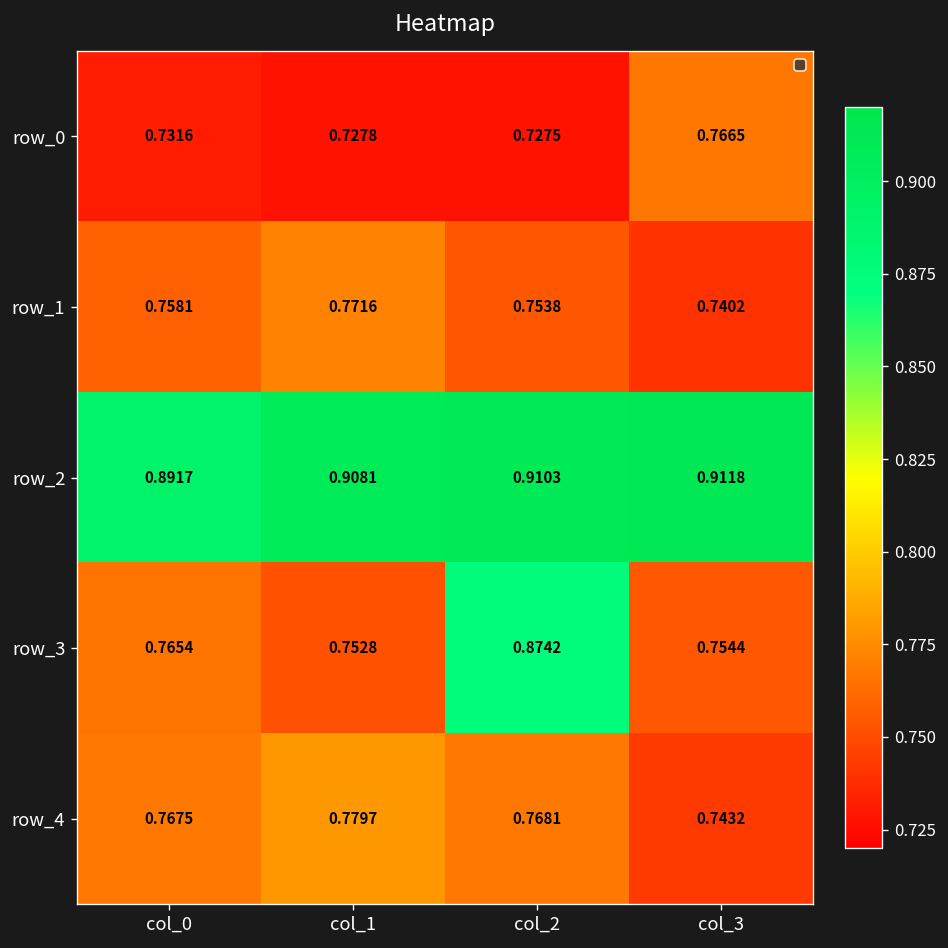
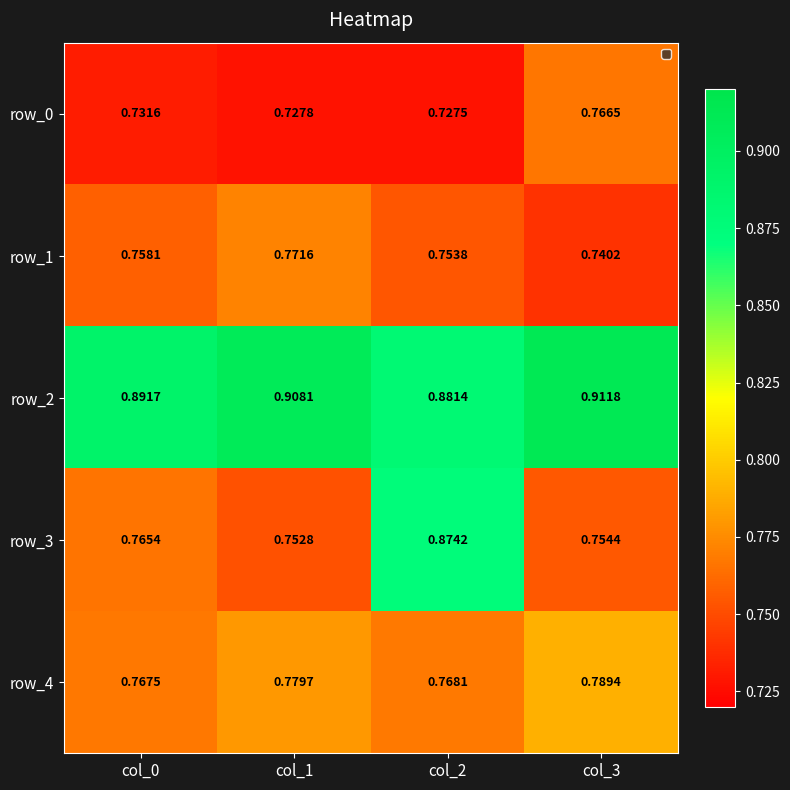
  {
    "row_0": {
      "col_0": 0.7316,
      "col_1": 0.7278,
      "col_2": 0.7275,
      "col_3": 0.7665
    },
    "row_1": {
      "col_0": 0.7581,
      "col_1": 0.7716,
      "col_2": 0.7538,
      "col_3": 0.7402
    },
    "row_2": {
      "col_0": 0.8917,
      "col_1": 0.9081,
-     "col_2": 0.9103,
+     "col_2": 0.8814,
      "col_3": 0.9118
    },
    "row_3": {
      "col_0": 0.7654,
      "col_1": 0.7528,
      "col_2": 0.8742,
      "col_3": 0.7544
    },
    "row_4": {
      "col_0": 0.7675,
      "col_1": 0.7797,
      "col_2": 0.7681,
-     "col_3": 0.7432
+     "col_3": 0.7894
    }
  }
